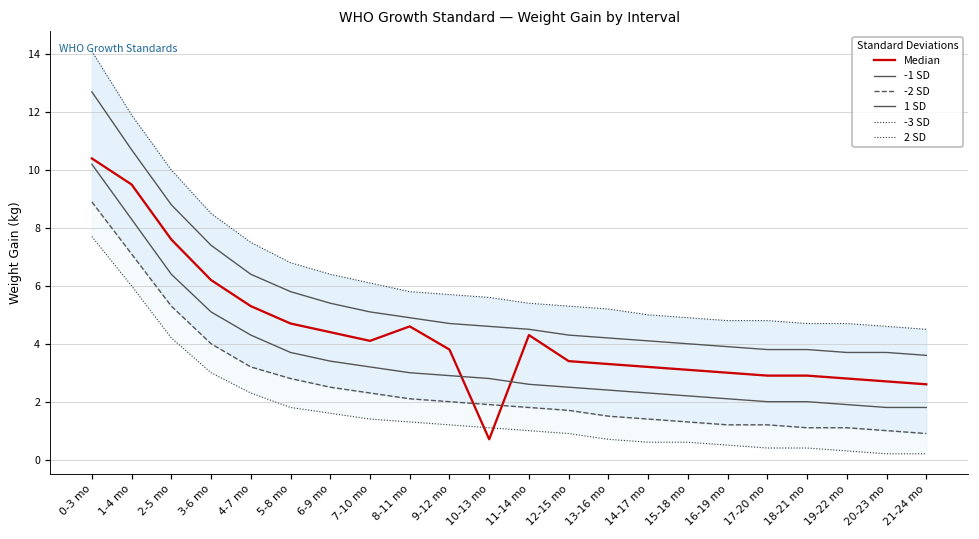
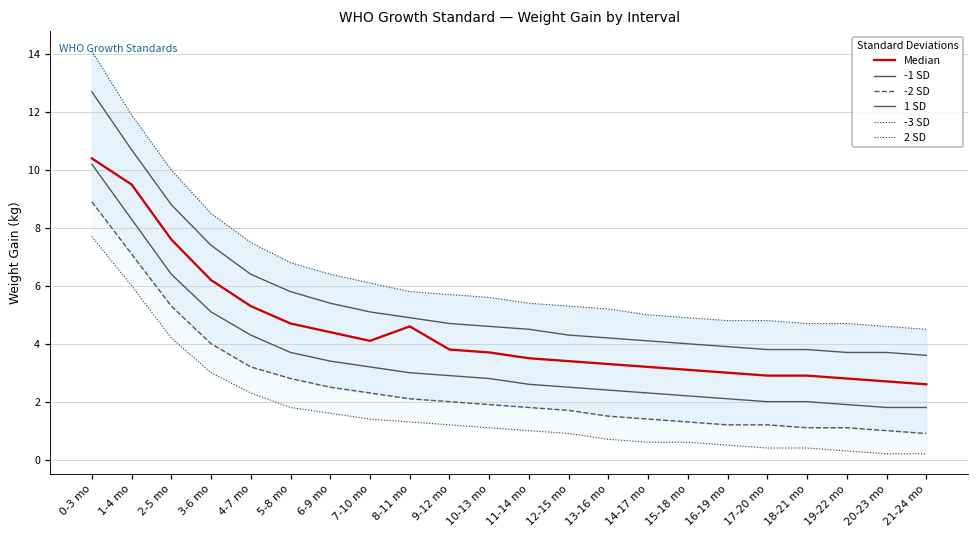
  {
    "Median": {
      "0-3 mo": 10.4,
      "1-4 mo": 9.5,
      "2-5 mo": 7.6,
      "3-6 mo": 6.2,
      "4-7 mo": 5.3,
      "5-8 mo": 4.7,
      "6-9 mo": 4.4,
      "7-10 mo": 4.1,
      "8-11 mo": 4.6,
      "9-12 mo": 3.8,
-     "10-13 mo": 0.7,
-     "11-14 mo": 4.3,
+     "10-13 mo": 3.7,
+     "11-14 mo": 3.5,
      "12-15 mo": 3.4,
      "13-16 mo": 3.3,
      "14-17 mo": 3.2,
      "15-18 mo": 3.1,
      "16-19 mo": 3.0,
      "17-20 mo": 2.9,
      "18-21 mo": 2.9,
      "19-22 mo": 2.8,
      "20-23 mo": 2.7,
      "21-24 mo": 2.6
    }
  }
